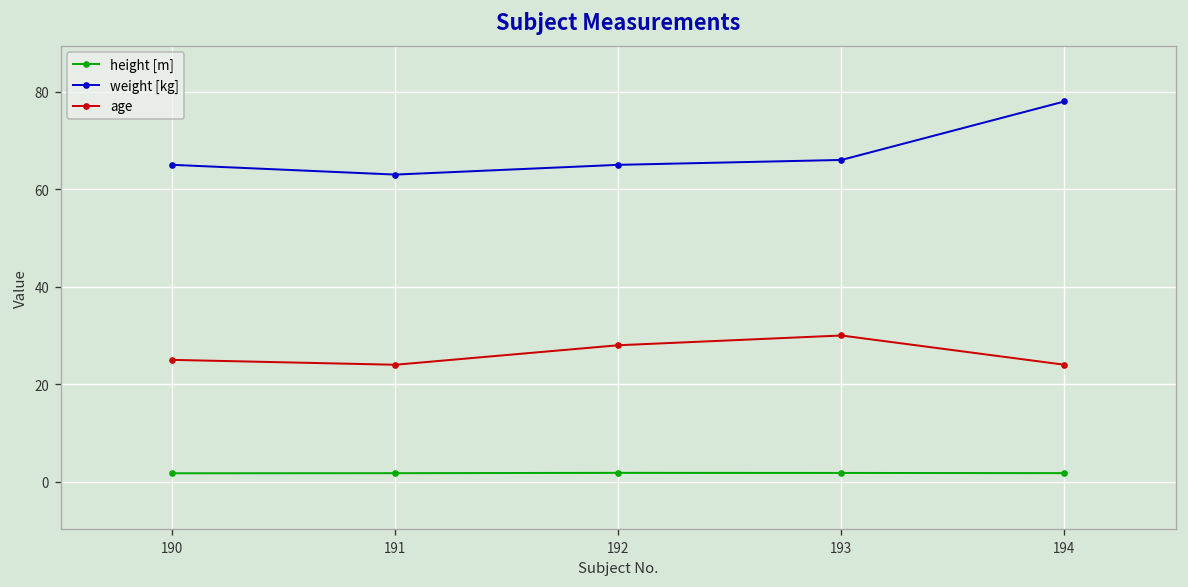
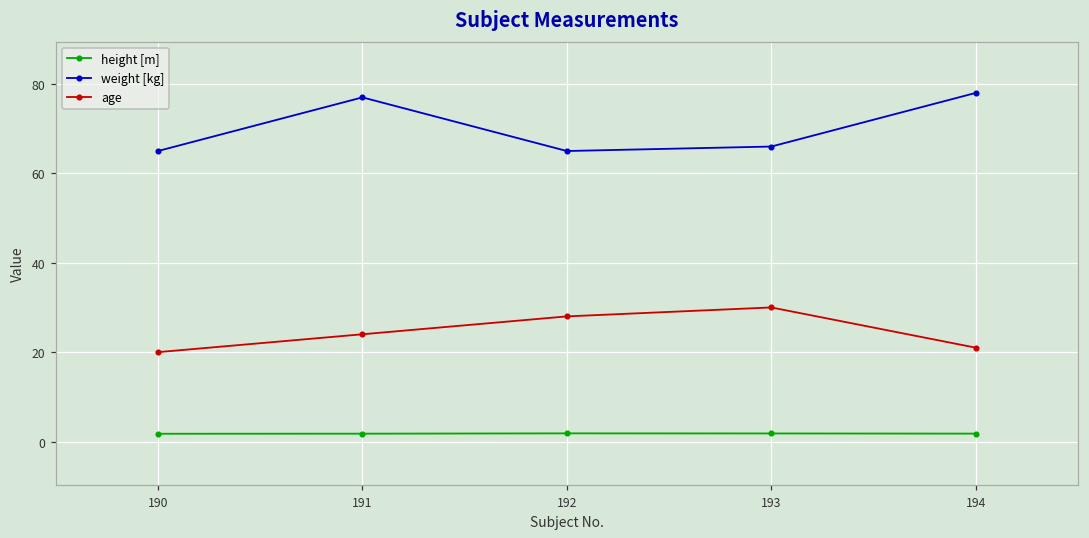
  {
    "height [m]": {
      "190": 2,
      "191": 2,
      "192": 2,
      "193": 2,
      "194": 2
    },
    "weight [kg]": {
      "190": 65,
-     "191": 63,
+     "191": 77,
      "192": 65,
      "193": 66,
      "194": 78
    },
    "age": {
-     "190": 25,
+     "190": 20,
      "191": 24,
      "192": 28,
      "193": 30,
-     "194": 24
+     "194": 21
    }
  }
